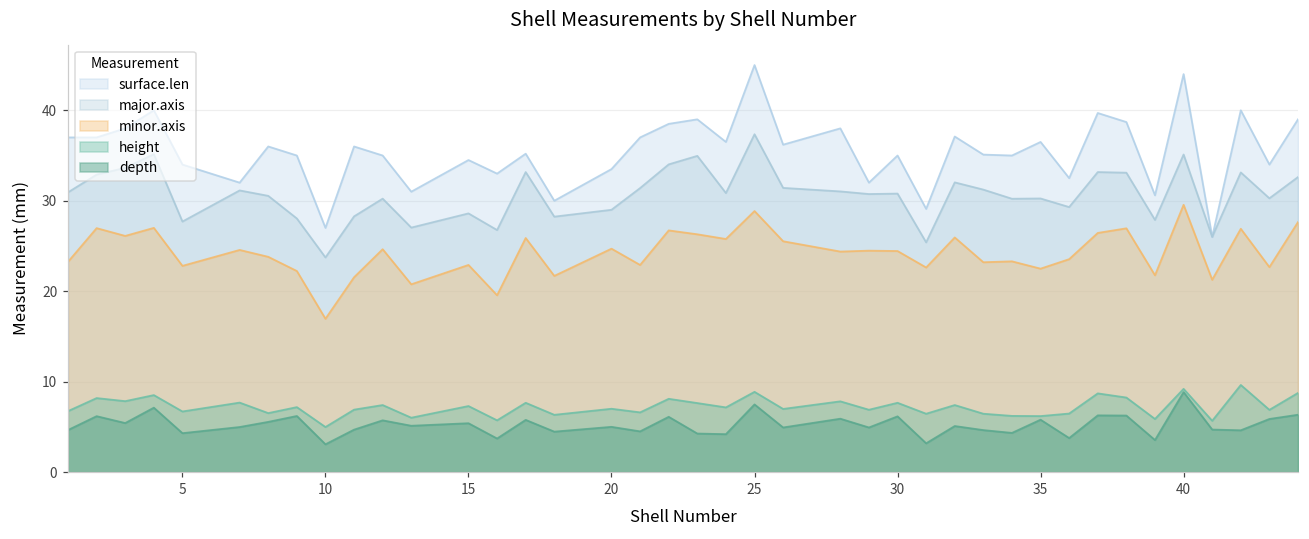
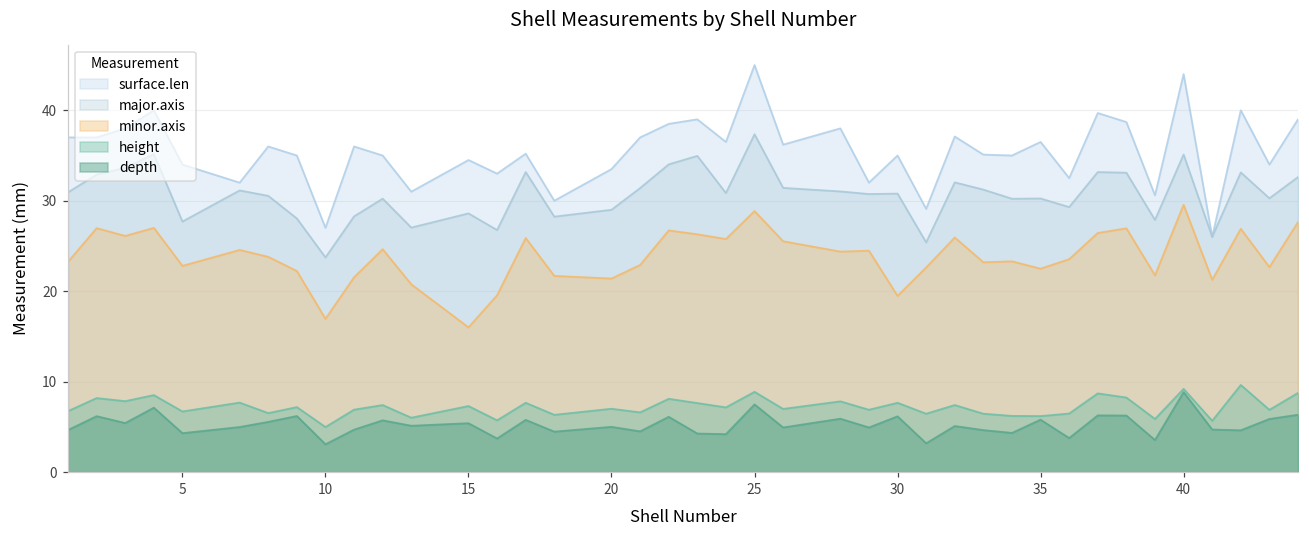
  {
    "minor.axis": {
      "5": 23,
      "10": 17,
-     "15": 23,
-     "20": 25,
+     "15": 16,
+     "20": 21,
      "25": 29,
-     "30": 24,
+     "30": 19,
      "35": 22,
      "40": 30
    }
  }
